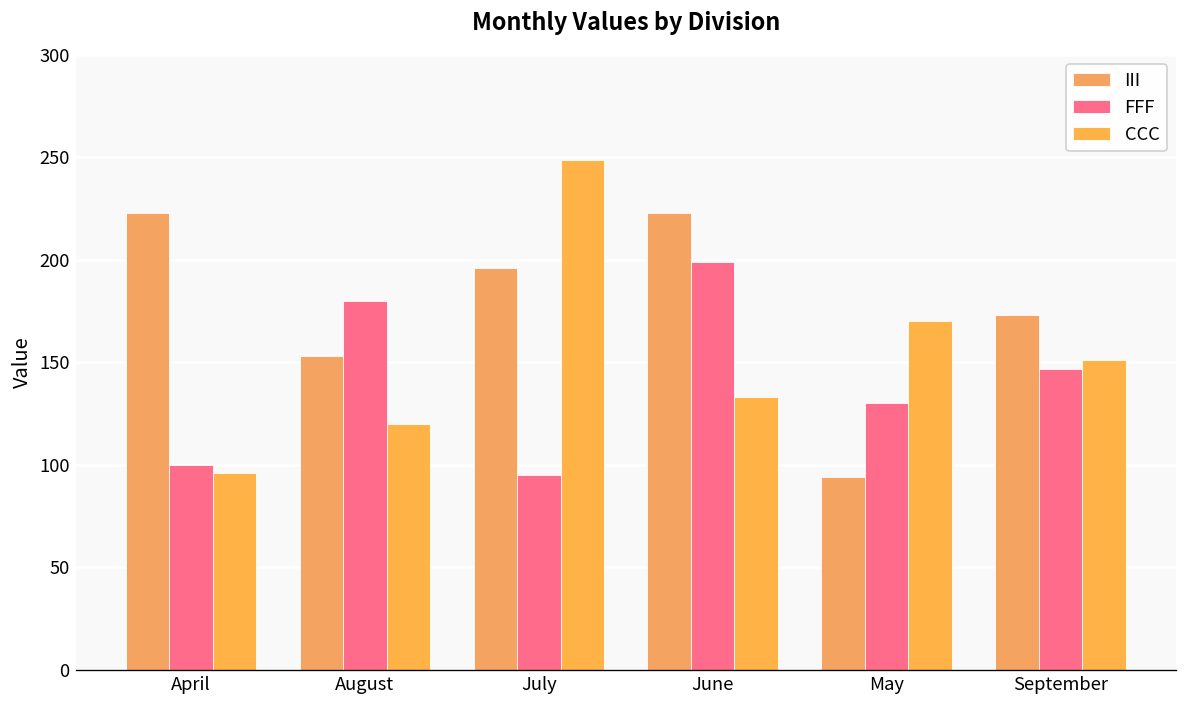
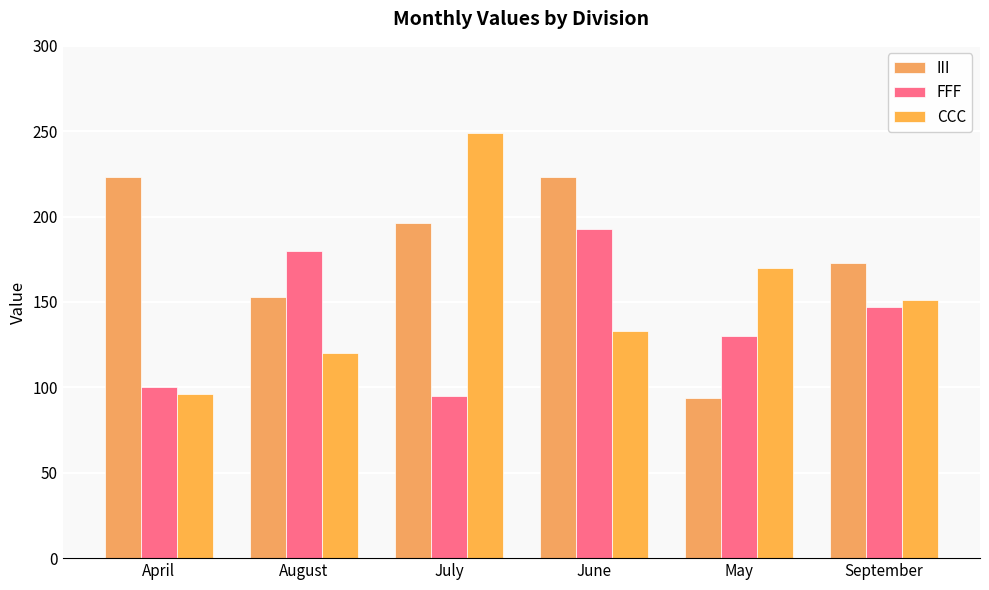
  {
    "FFF": {
      "April": 100,
      "August": 180,
      "July": 95,
-     "June": 199,
+     "June": 193,
      "May": 130,
      "September": 147
    }
  }
